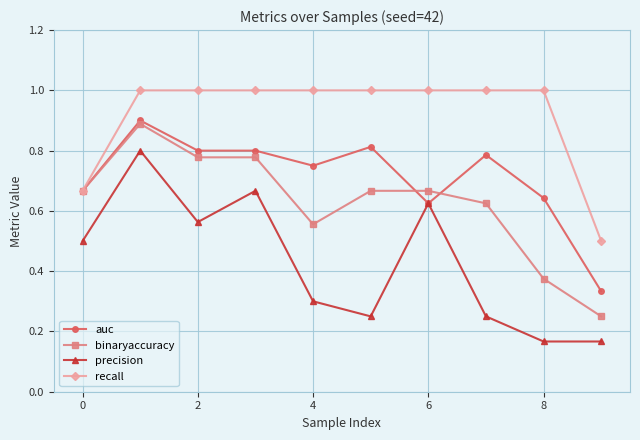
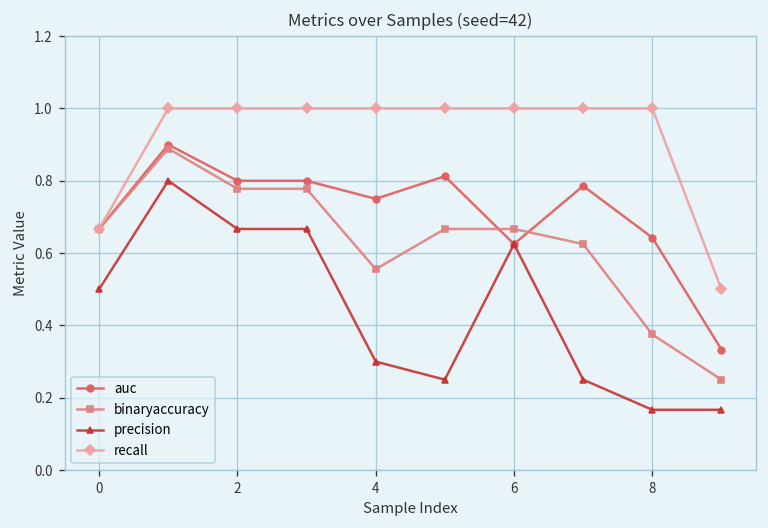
  {
    "precision": {
      "0": 0.50,
-     "2": 0.56,
+     "2": 0.67,
      "4": 0.30,
      "8": 0.17
    }
  }
